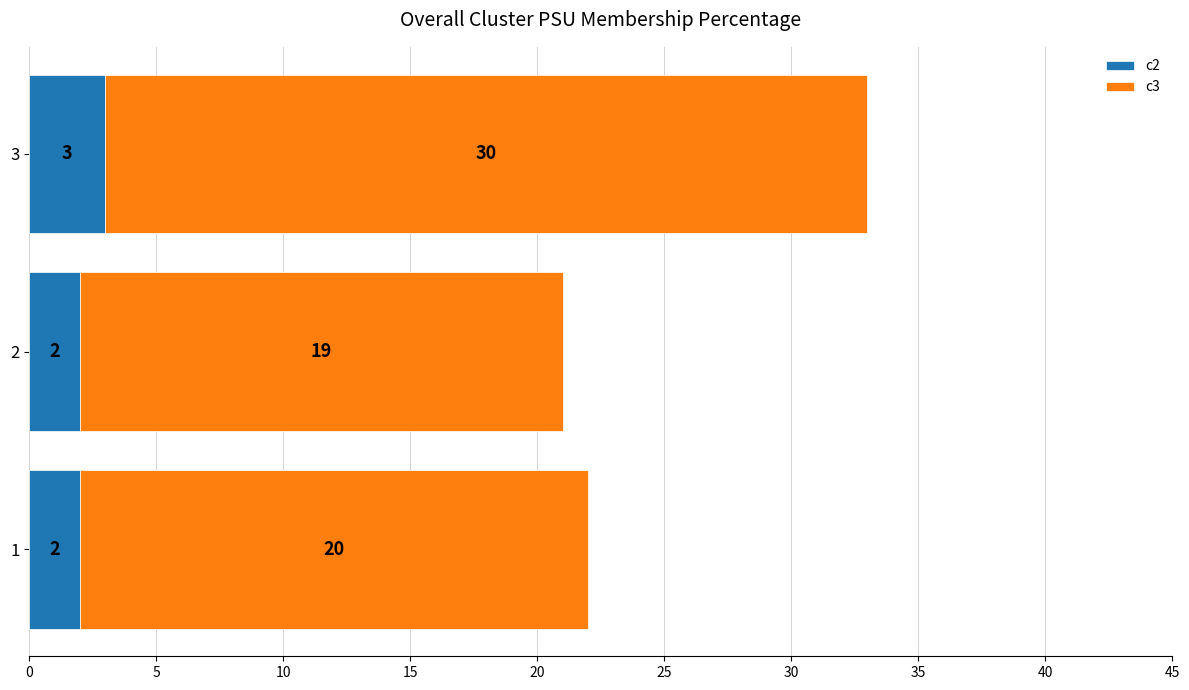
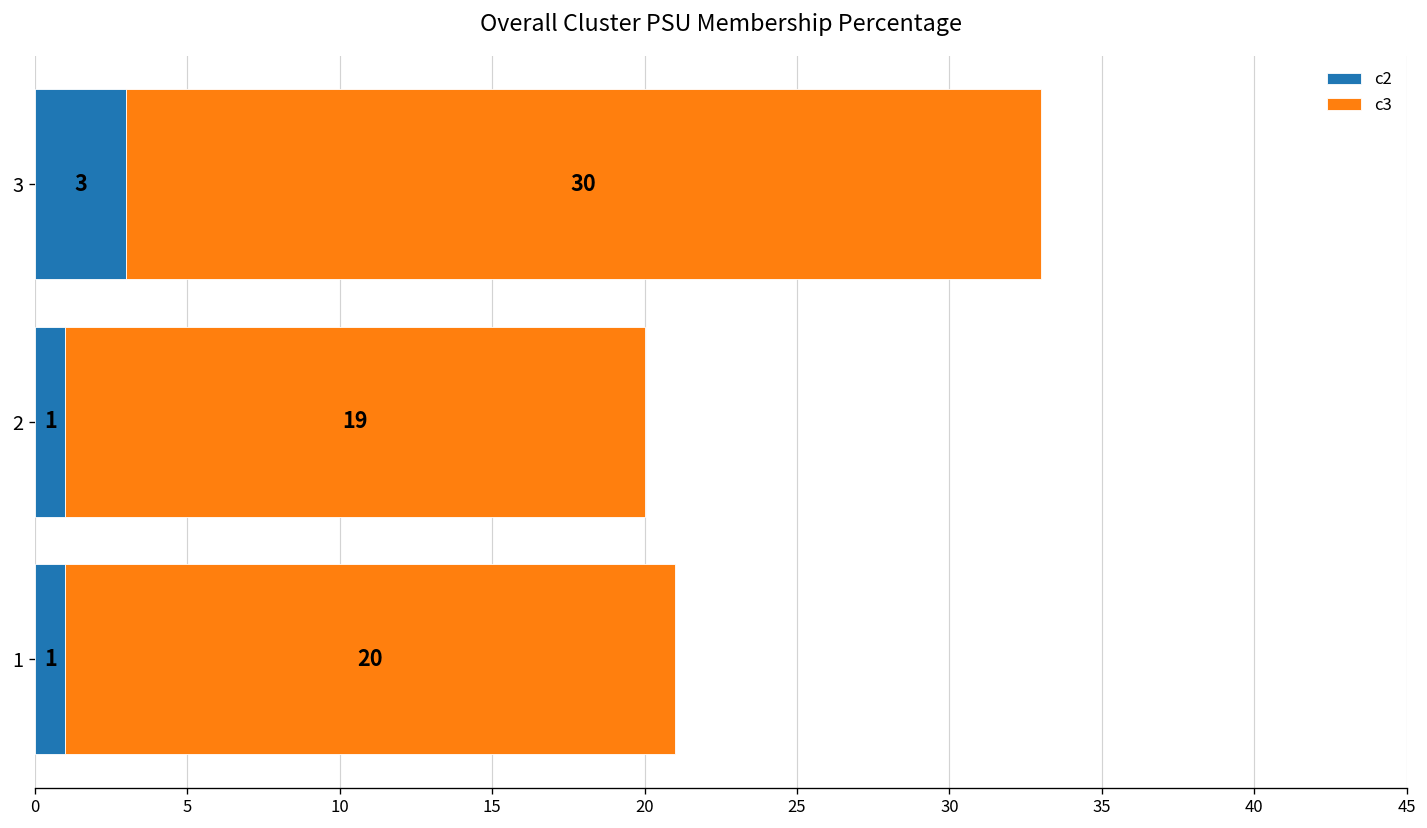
  {
    "c2": {
      "3": 3,
-     "2": 2,
-     "1": 2
+     "2": 1,
+     "1": 1
    },
    "c3": {
      "3": 30,
      "2": 19,
      "1": 20
    }
  }
